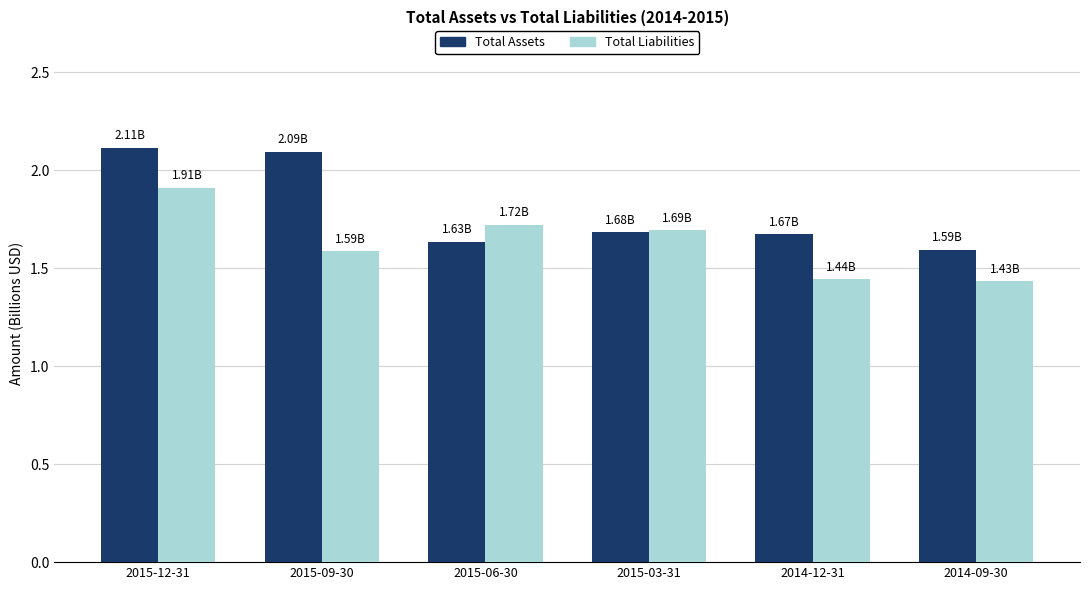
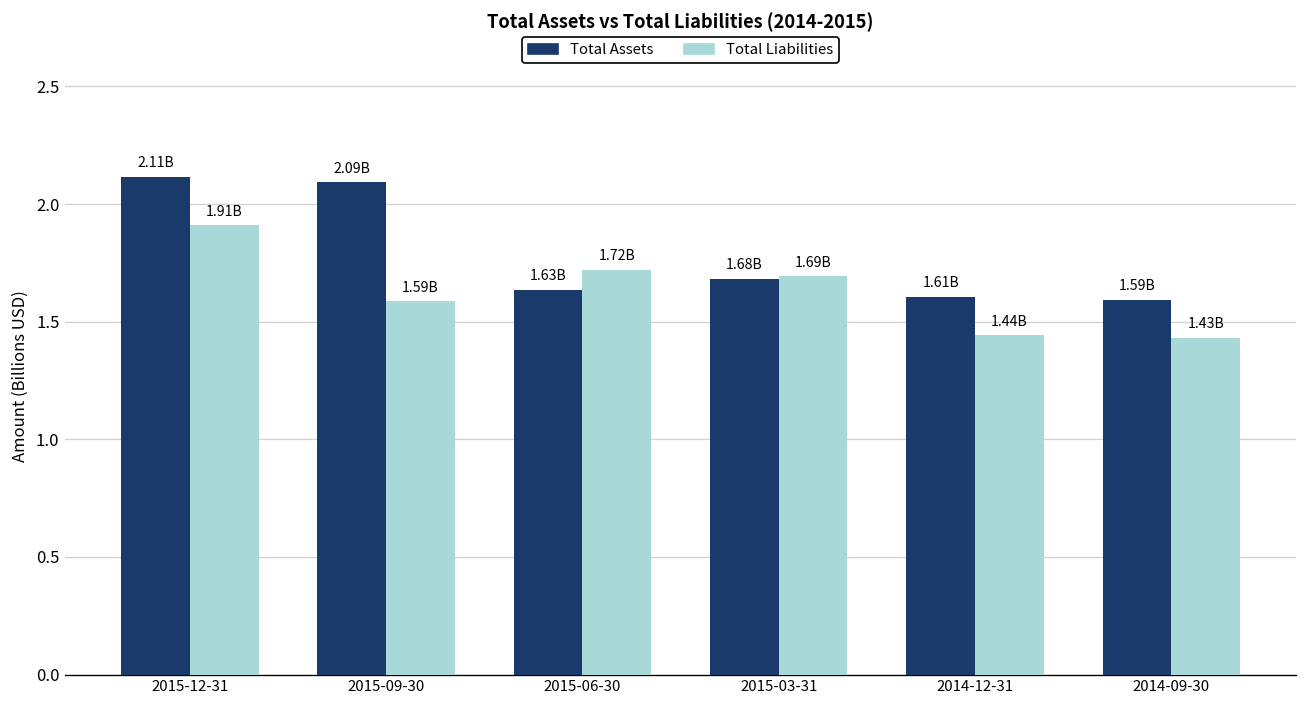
  {
    "Total Assets": {
      "2015-12-31": "2.11B",
      "2015-09-30": "2.09B",
      "2015-06-30": "1.63B",
      "2015-03-31": "1.68B",
-     "2014-12-31": "1.67B",
+     "2014-12-31": "1.61B",
      "2014-09-30": "1.59B"
    },
    "Total Liabilities": {
      "2015-12-31": "1.91B",
      "2015-09-30": "1.59B",
      "2015-06-30": "1.72B",
      "2015-03-31": "1.69B",
      "2014-12-31": "1.44B",
      "2014-09-30": "1.43B"
    }
  }
